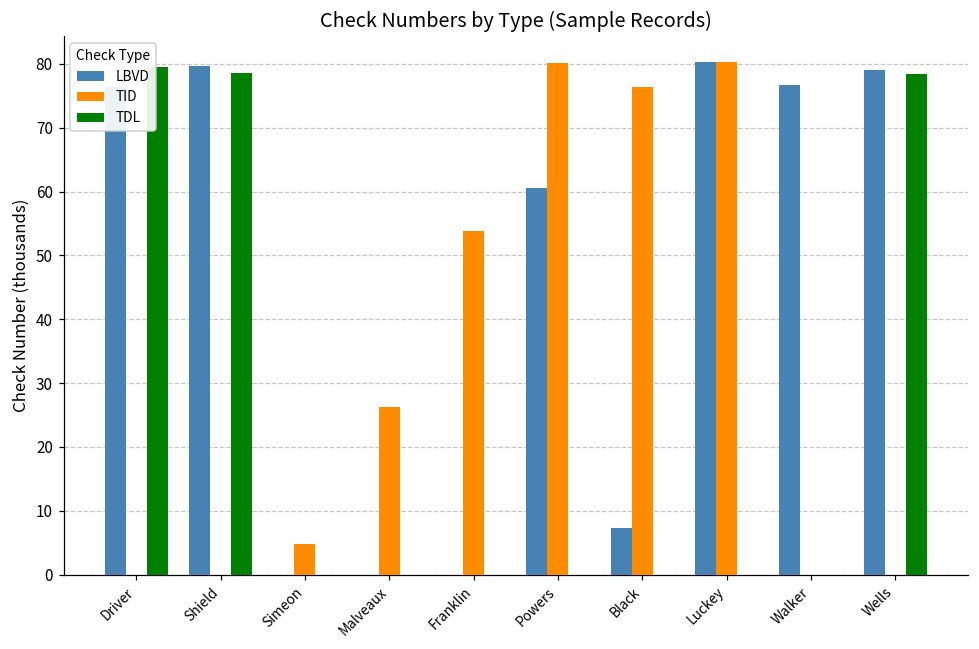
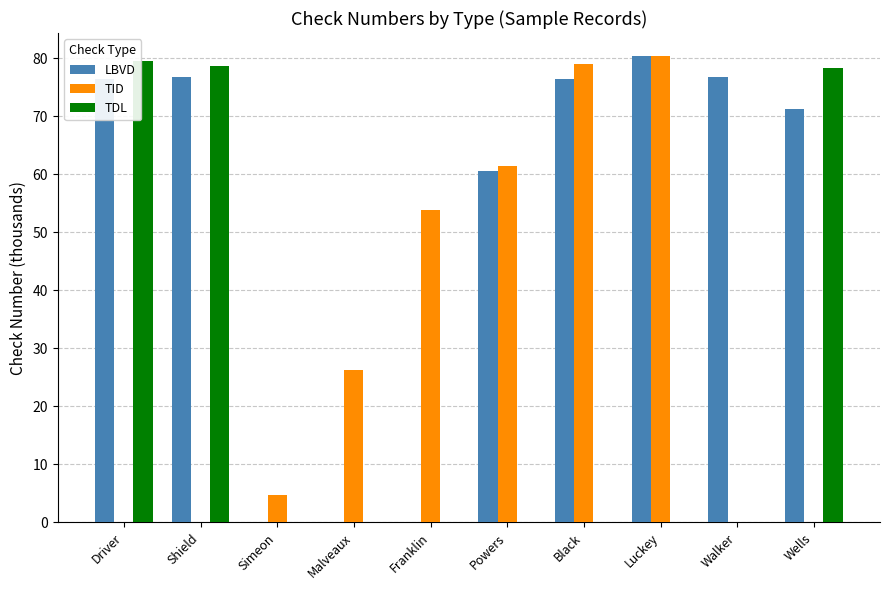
  {
    "LBVD": {
-     "Shield": 80,
+     "Shield": 77,
      "Simeon": 0,
      "Malveaux": 0,
      "Franklin": 0,
      "Powers": 61,
-     "Black": 7,
+     "Black": 76,
      "Luckey": 80,
      "Walker": 77,
-     "Wells": 79
+     "Wells": 71
    },
    "TID": {
      "Driver": 0,
      "Shield": 0,
      "Simeon": 5,
      "Malveaux": 26,
      "Franklin": 54,
-     "Powers": 80,
-     "Black": 76,
+     "Powers": 61,
+     "Black": 79,
      "Luckey": 80,
      "Walker": 0,
      "Wells": 0
    },
    "TDL": {
      "Driver": 80,
      "Shield": 79,
      "Simeon": 0,
      "Malveaux": 0,
      "Franklin": 0,
      "Powers": 0,
      "Black": 0,
      "Luckey": 0,
      "Walker": 0,
      "Wells": 78
    }
  }
